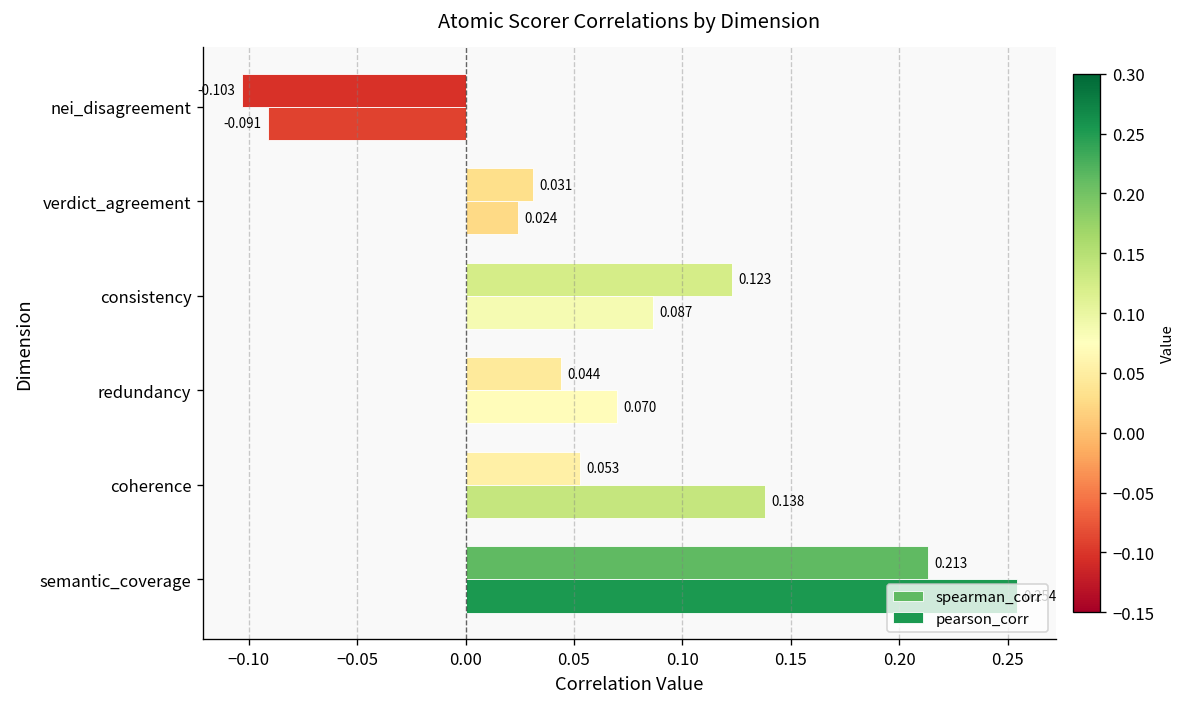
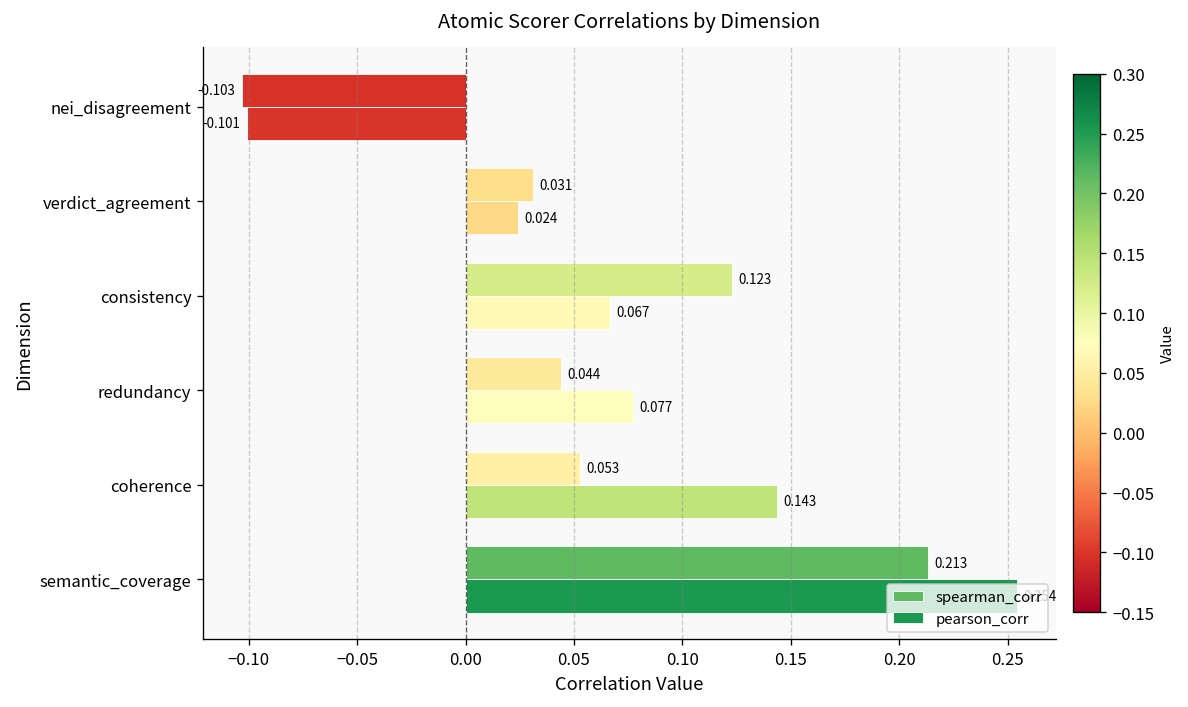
  {
    "spearman_corr": {
      "nei_disagreement": -0.103,
      "verdict_agreement": 0.031,
      "consistency": 0.123,
      "redundancy": 0.044,
      "coherence": 0.053,
      "semantic_coverage": 0.213
    },
    "pearson_corr": {
-     "nei_disagreement": -0.091,
+     "nei_disagreement": -0.101,
      "verdict_agreement": 0.024,
-     "consistency": 0.087,
-     "redundancy": 0.070,
-     "coherence": 0.138
+     "consistency": 0.067,
+     "redundancy": 0.077,
+     "coherence": 0.143
    }
  }
